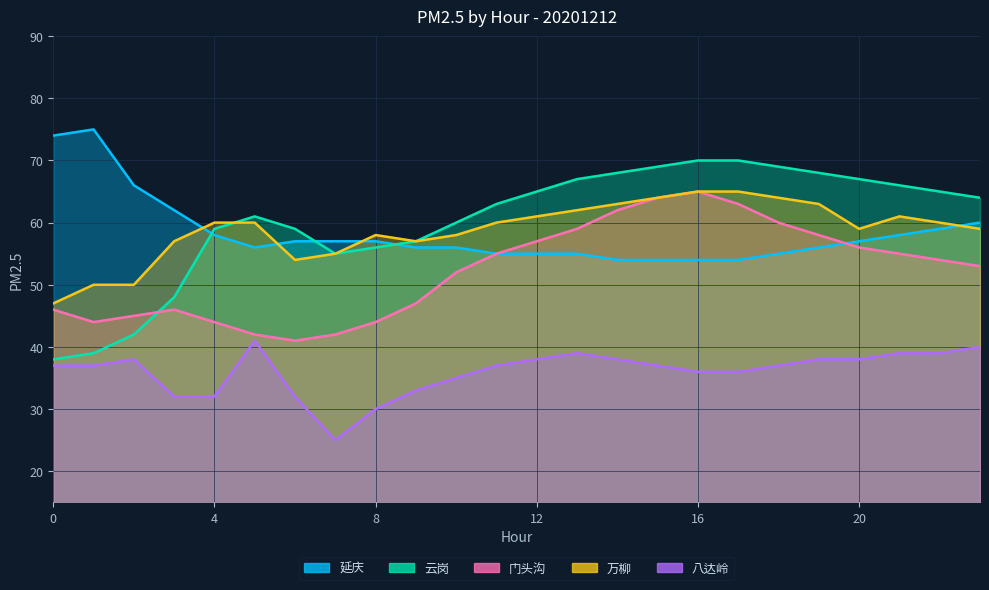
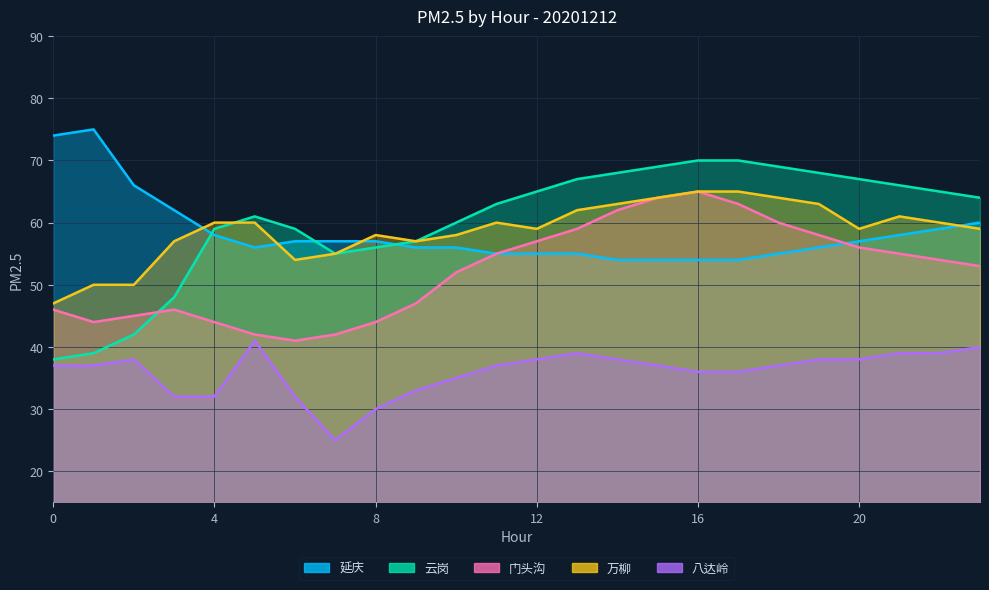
  {
    "万柳": {
      "0": 47,
      "4": 60,
      "8": 58,
-     "12": 61,
+     "12": 59,
      "20": 59
    }
  }
